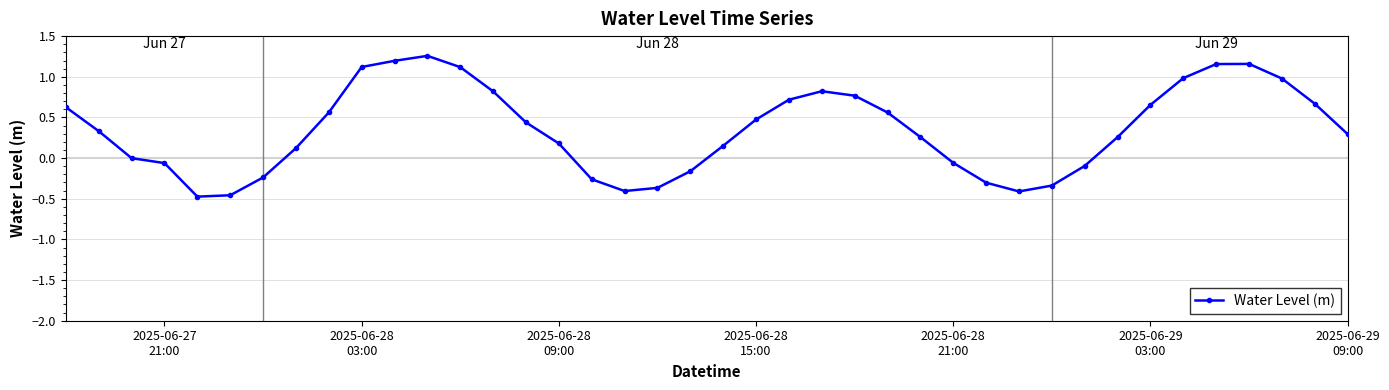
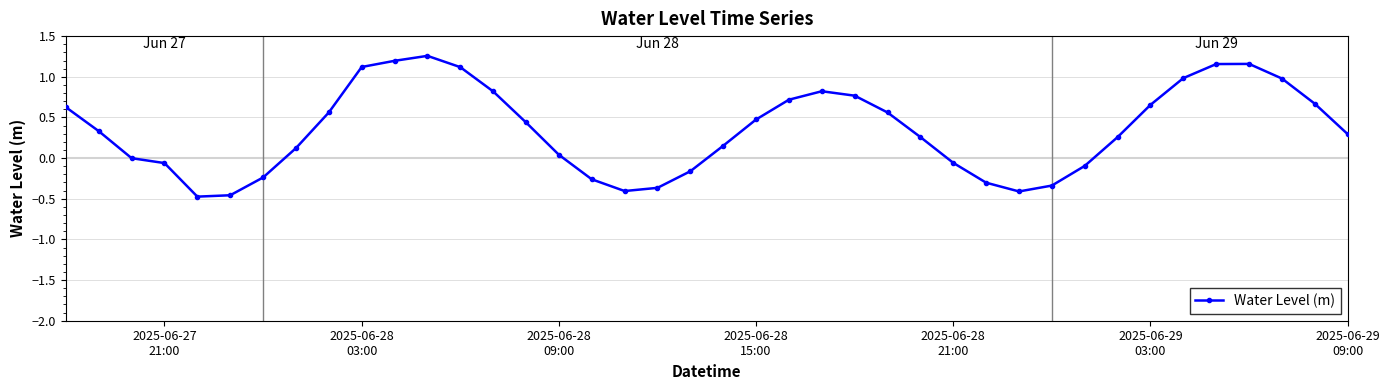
  {
    "2025-06-27 21:00": -0.1,
    "2025-06-28 03:00": 1.1,
-   "2025-06-28 09:00": 0.2,
+   "2025-06-28 09:00": 0.0,
    "2025-06-28 15:00": 0.5,
    "2025-06-28 21:00": -0.1,
    "2025-06-29 03:00": 0.7,
    "2025-06-29 09:00": 0.3
  }
